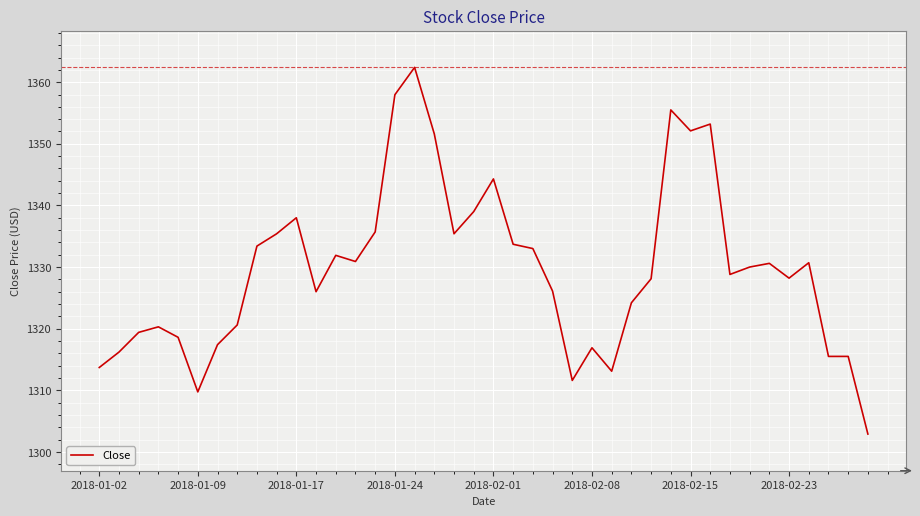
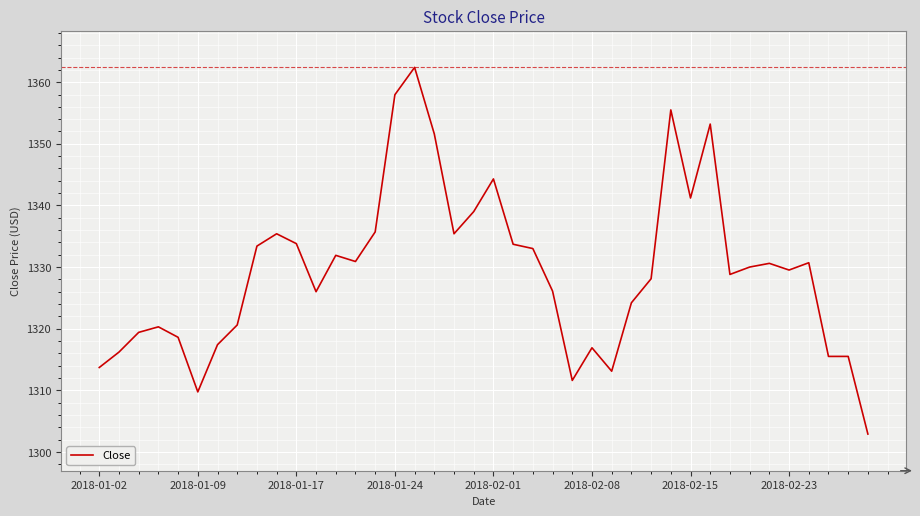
  {
    "2018-01-02": 1314,
    "2018-01-09": 1310,
-   "2018-01-17": 1338,
+   "2018-01-17": 1334,
    "2018-01-24": 1358,
    "2018-02-01": 1344,
    "2018-02-08": 1317,
-   "2018-02-15": 1352,
-   "2018-02-23": 1328
+   "2018-02-15": 1341,
+   "2018-02-23": 1330
  }
